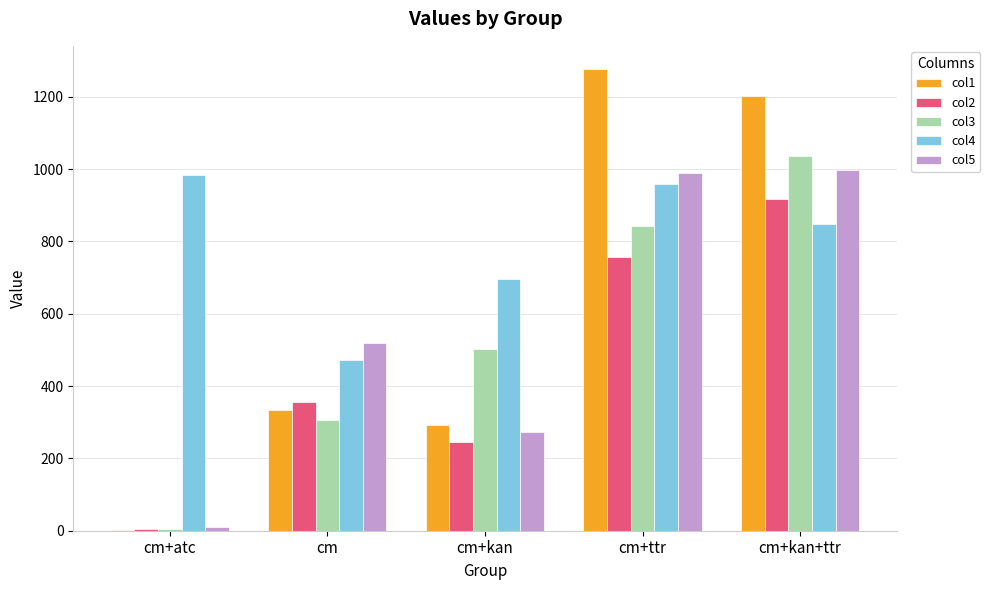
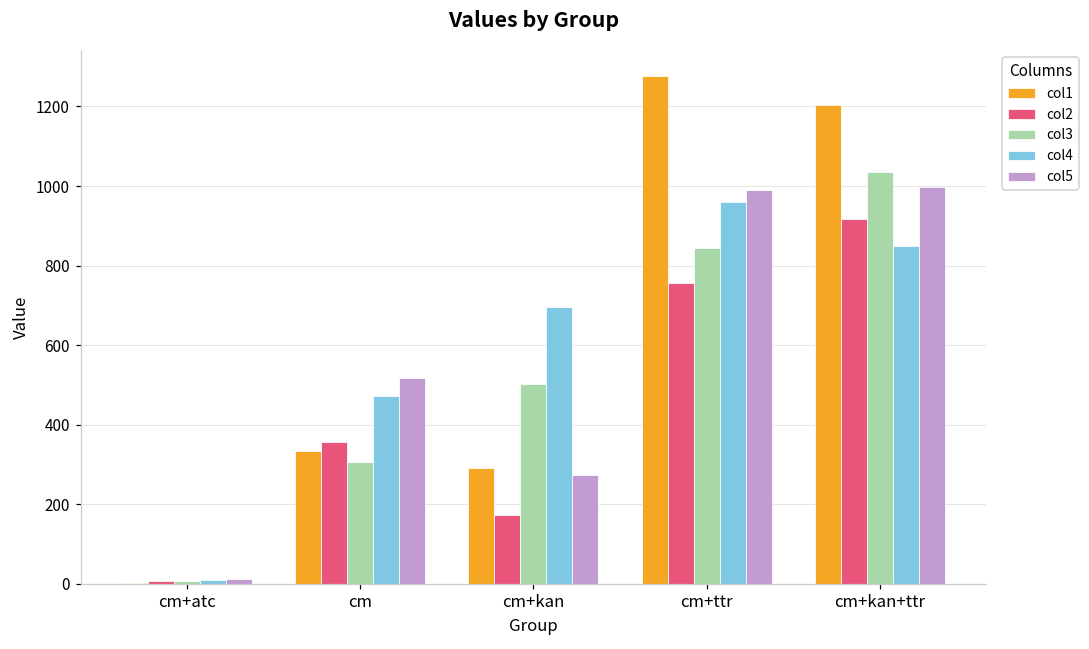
  {
    "col1": {
      "cm": 330,
      "cm+kan": 290,
      "cm+ttr": 1280,
      "cm+kan+ttr": 1200
    },
    "col2": {
      "cm": 360,
-     "cm+kan": 250,
+     "cm+kan": 170,
      "cm+ttr": 760,
      "cm+kan+ttr": 920
    },
    "col3": {
      "cm": 310,
      "cm+kan": 500,
      "cm+ttr": 840,
      "cm+kan+ttr": 1040
    },
    "col4": {
-     "cm+atc": 980,
+     "cm+atc": 10,
      "cm": 470,
      "cm+kan": 700,
      "cm+ttr": 960,
      "cm+kan+ttr": 850
    },
    "col5": {
      "cm+atc": 10,
      "cm": 520,
      "cm+kan": 270,
      "cm+ttr": 990,
      "cm+kan+ttr": 1000
    }
  }
